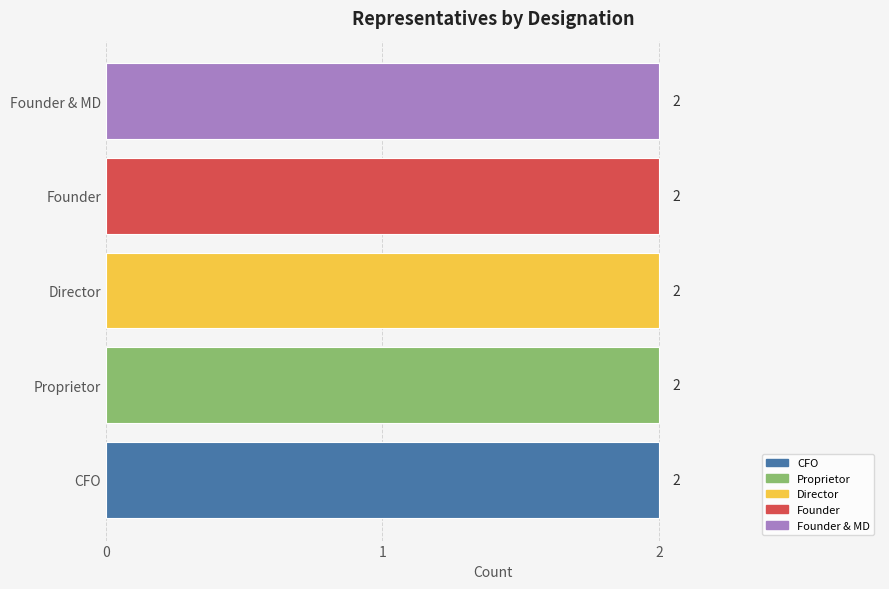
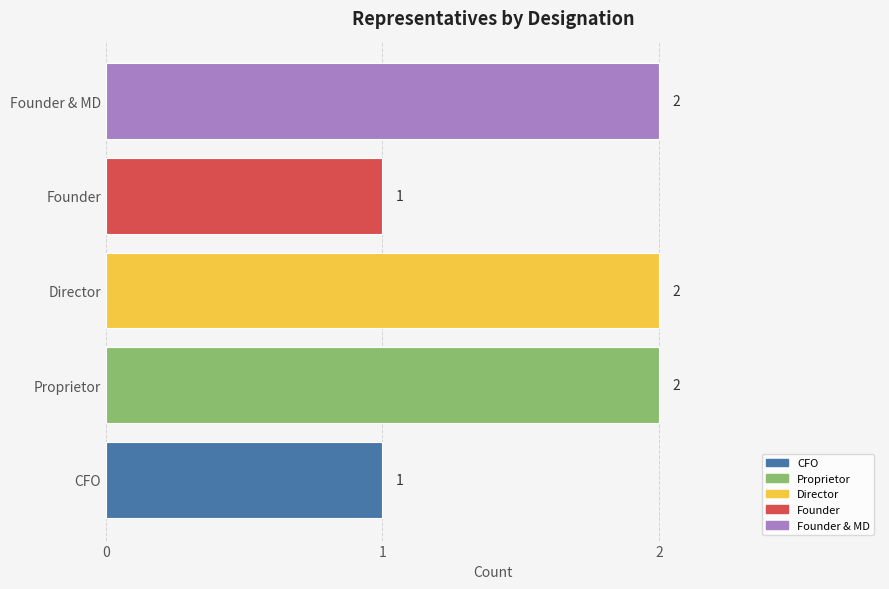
  {
    "Founder & MD": 2,
-   "Founder": 2,
+   "Founder": 1,
    "Director": 2,
    "Proprietor": 2,
-   "CFO": 2
+   "CFO": 1
  }
